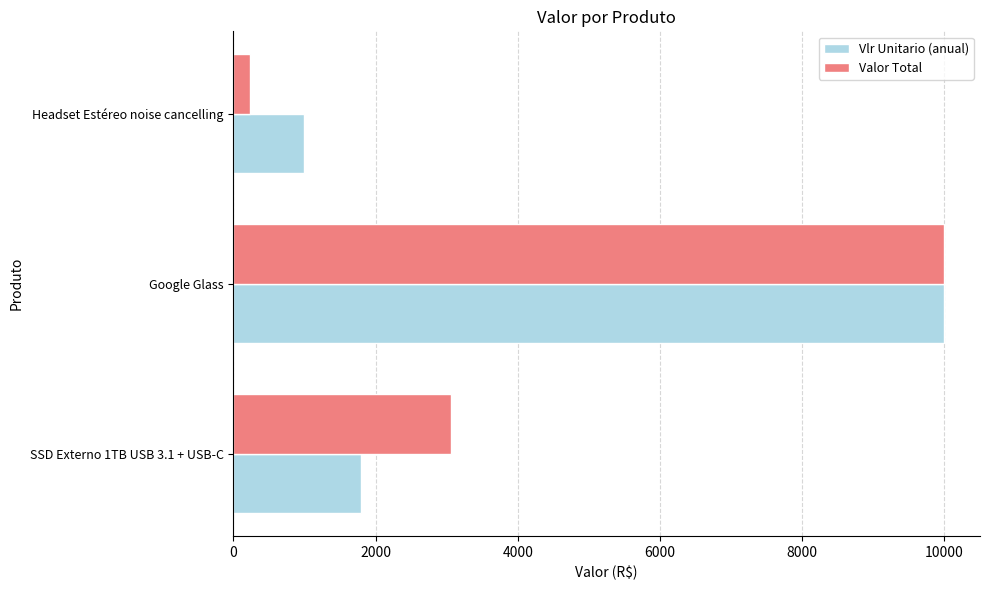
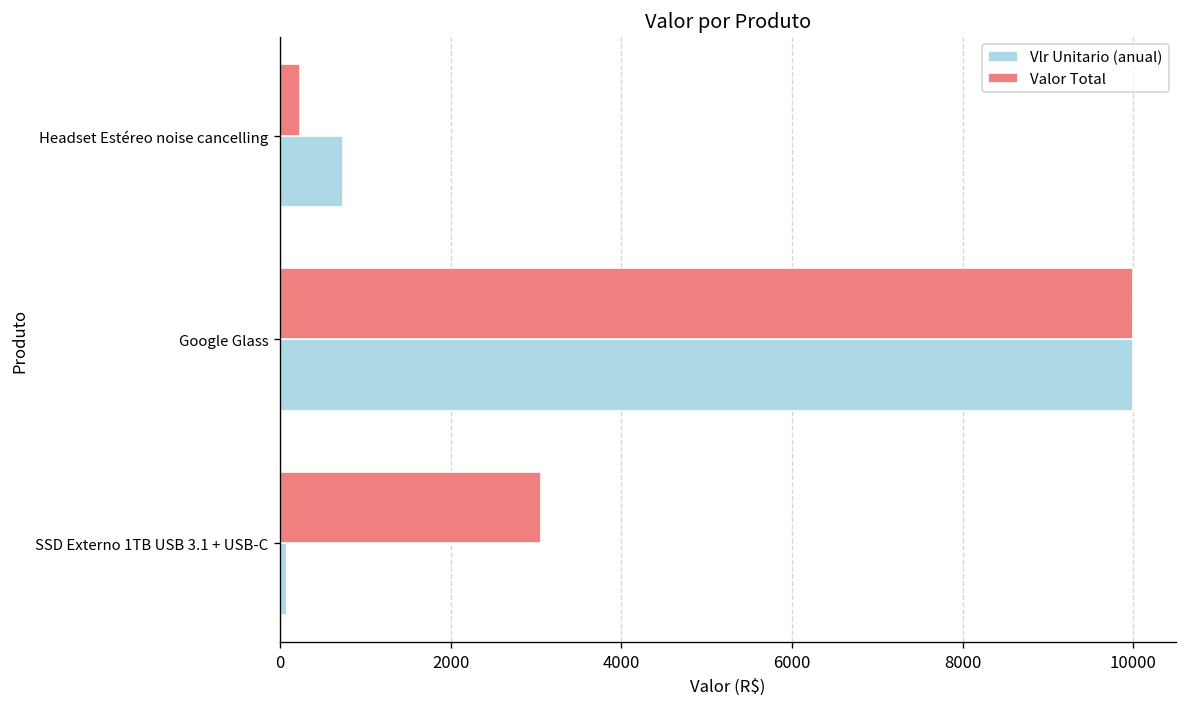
  {
    "Vlr Unitario (anual)": {
-     "Headset Estéreo noise cancelling": 1000,
+     "Headset Estéreo noise cancelling": 700,
      "Google Glass": 10000,
-     "SSD Externo 1TB USB 3.1 + USB-C": 1800
+     "SSD Externo 1TB USB 3.1 + USB-C": 100
    },
    "Valor Total": {
      "Headset Estéreo noise cancelling": 200,
      "Google Glass": 10000,
      "SSD Externo 1TB USB 3.1 + USB-C": 3100
    }
  }
